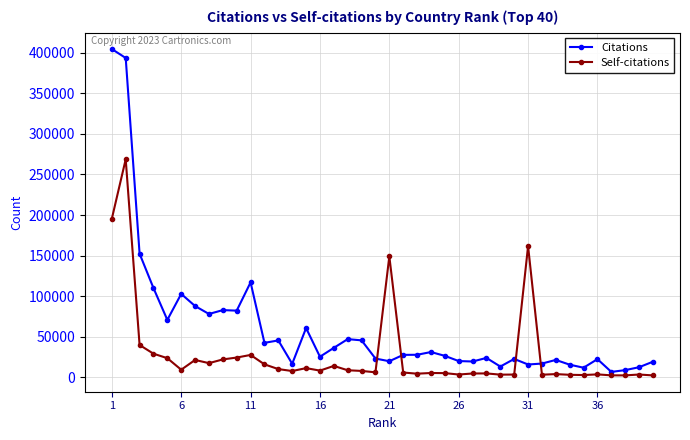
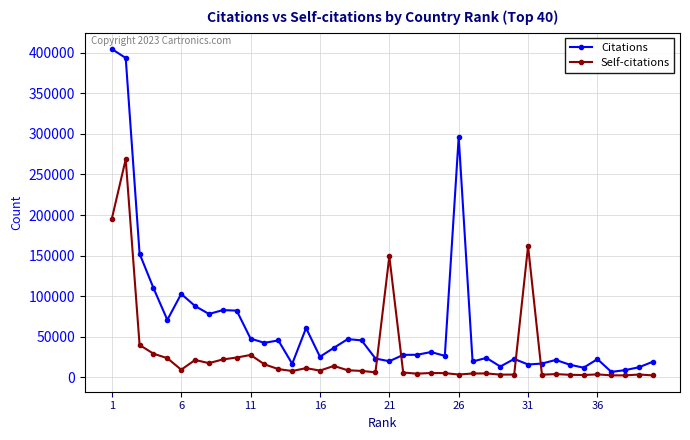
  {
    "Citations": {
      "6": 100000,
-     "11": 120000,
+     "11": 50000,
      "16": 30000,
      "21": 20000,
-     "26": 20000,
+     "26": 300000,
      "31": 20000,
      "36": 20000
    },
    "Self-citations": {
      "1": 200000,
      "6": 10000,
      "11": 30000,
      "16": 10000,
      "21": 150000,
      "26": 0,
      "31": 160000,
      "36": 0
    }
  }
